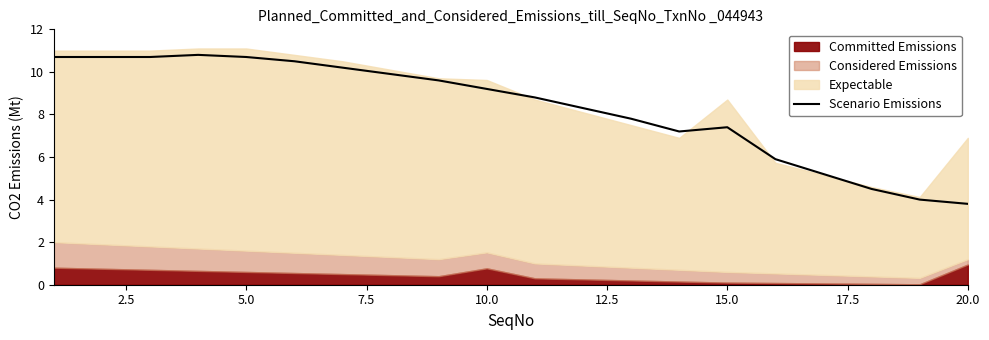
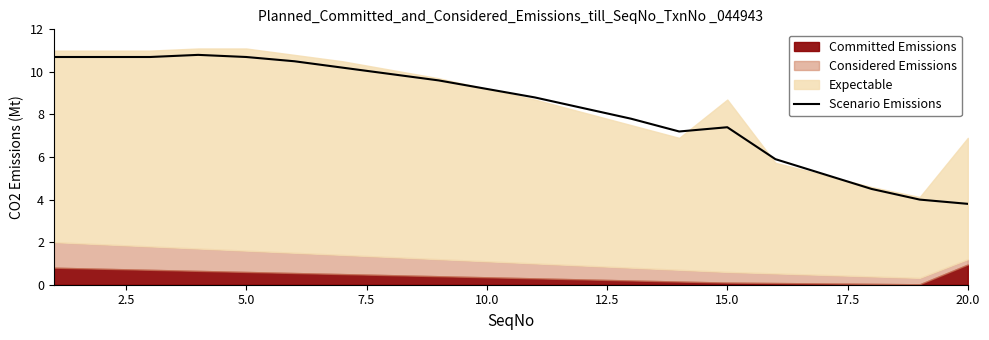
  {
    "Scenario Emissions": {
      "5.0": 10.7,
      "15.0": 7.4,
      "20.0": 3.8
    },
    "Committed Emissions": {
      "5.0": 0.6,
-     "10.0": 0.8,
+     "10.0": 0.4,
      "20.0": 1.0
    },
    "Considered Emissions": {
      "5.0": 1.0,
      "10.0": 0.8,
      "15.0": 0.5,
      "20.0": 0.3
    },
    "Expectable": {
      "5.0": 9.5,
      "15.0": 8.1,
      "20.0": 5.7
    }
  }
